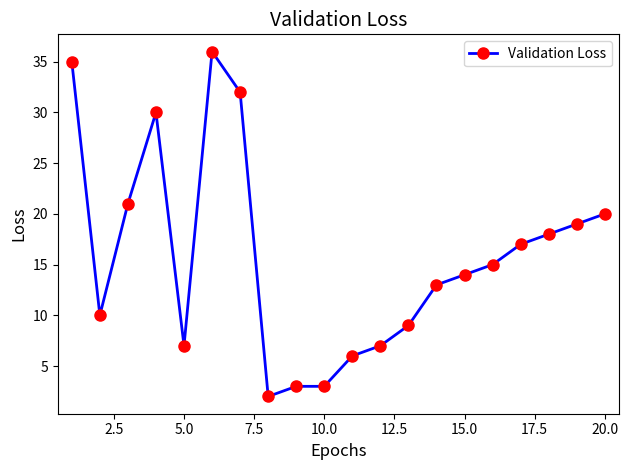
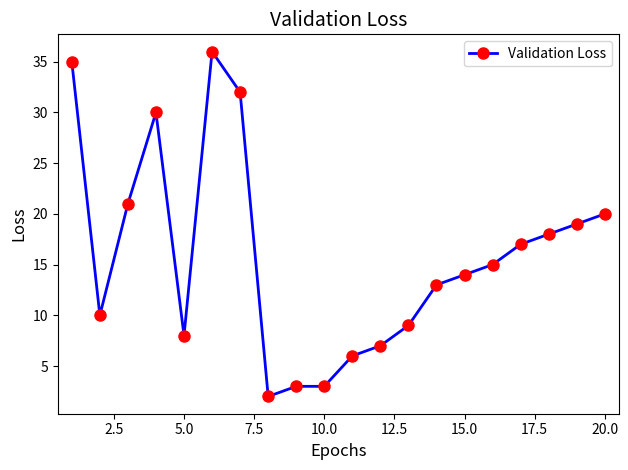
  {
-   "5.0": 7,
+   "5.0": 8,
    "10.0": 3,
    "15.0": 14,
    "20.0": 20
  }
